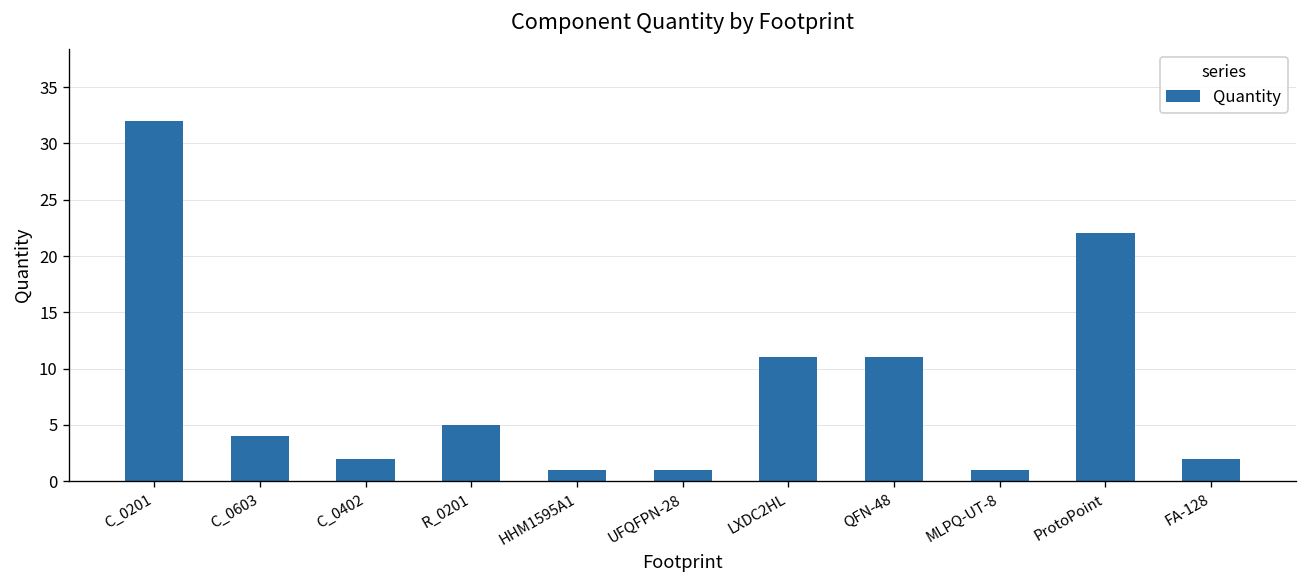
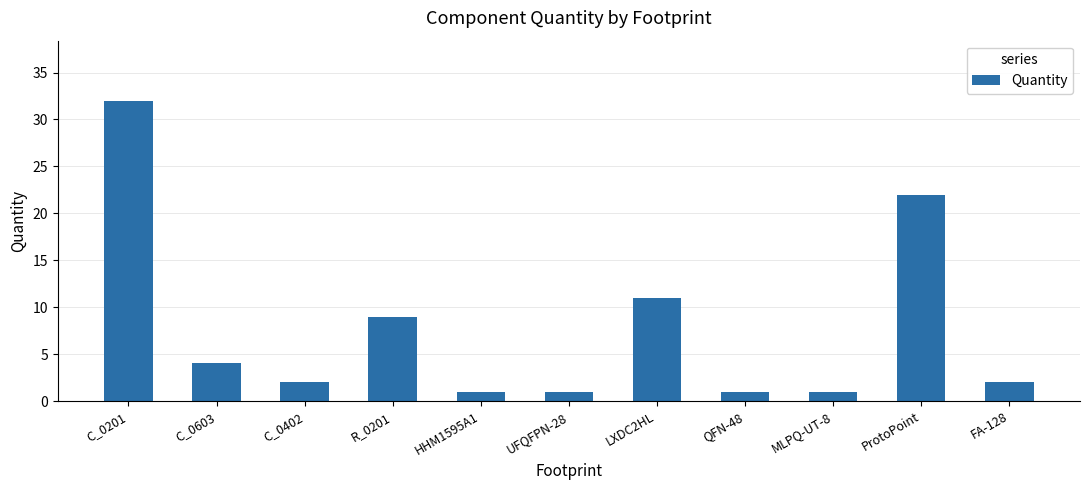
  {
    "C_0201": 32,
    "C_0603": 4,
    "C_0402": 2,
-   "R_0201": 5,
+   "R_0201": 9,
    "HHM1595A1": 1,
    "UFQFPN-28": 1,
    "LXDC2HL": 11,
-   "QFN-48": 11,
+   "QFN-48": 1,
    "MLPQ-UT-8": 1,
    "ProtoPoint": 22,
    "FA-128": 2
  }
